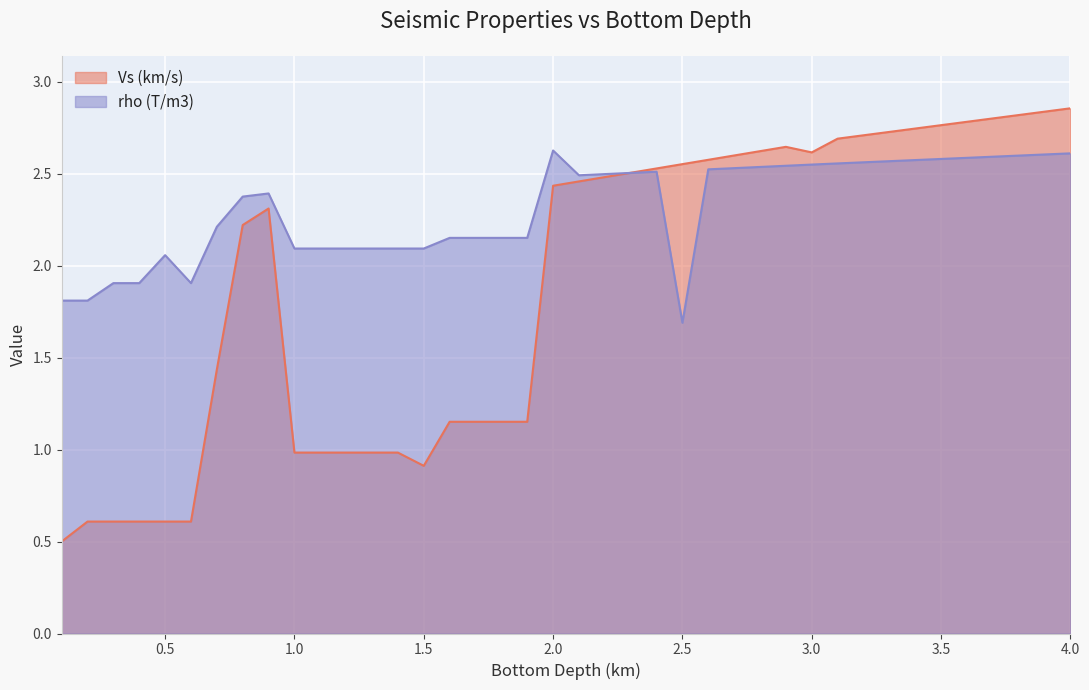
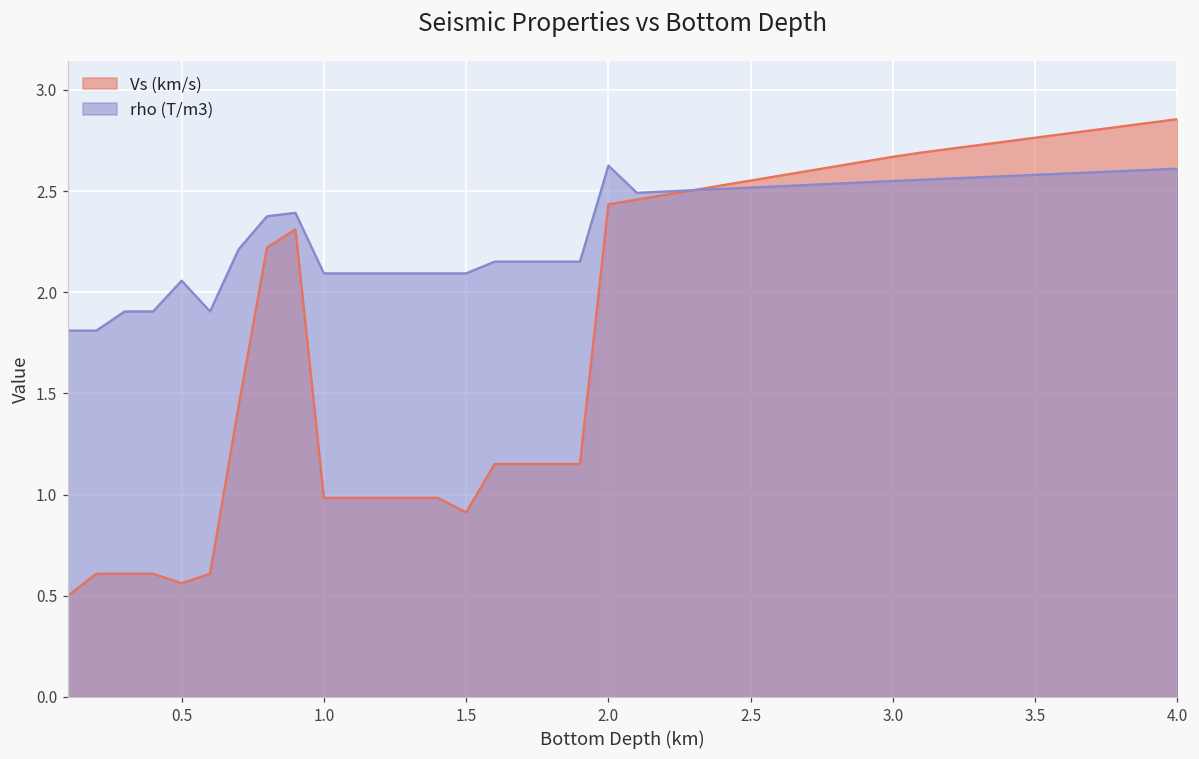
  {
    "Vs (km/s)": {
-     "0.5": 0.61,
+     "0.5": 0.56,
      "1.0": 0.98,
      "1.5": 0.91,
      "2.0": 2.43,
      "2.5": 2.55,
-     "3.0": 2.62,
+     "3.0": 2.67,
      "3.5": 2.76,
      "4.0": 2.86
    },
    "rho (T/m3)": {
      "0.5": 2.06,
      "1.0": 2.09,
      "1.5": 2.09,
      "2.0": 2.63,
-     "2.5": 1.69,
+     "2.5": 2.52,
      "3.0": 2.55,
      "3.5": 2.58,
      "4.0": 2.61
    }
  }
